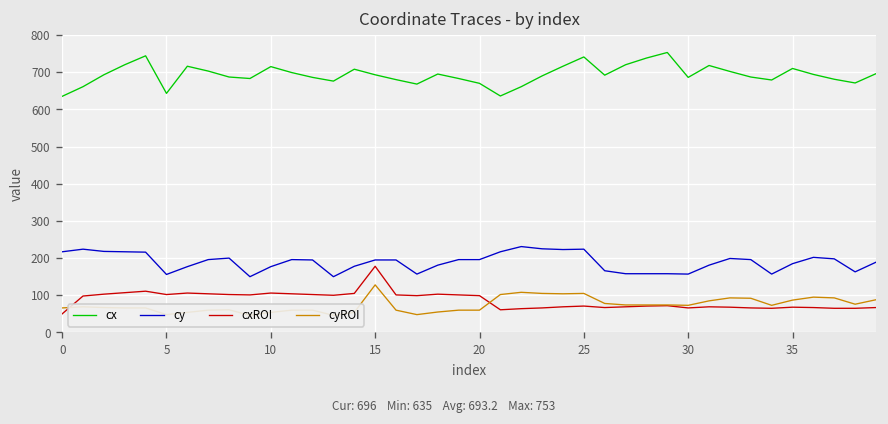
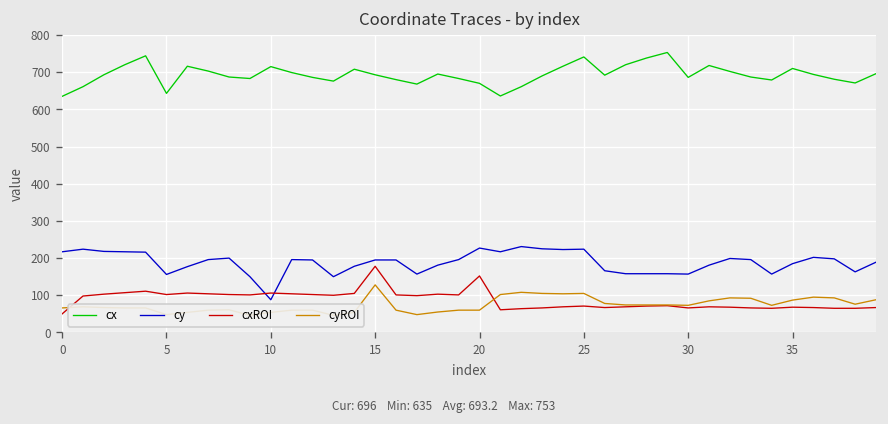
  {
    "cx": {
      "0": 640,
      "5": 640,
      "10": 720,
      "15": 690,
      "20": 670,
      "25": 740,
      "30": 690,
      "35": 710
    },
    "cy": {
      "0": 220,
      "5": 160,
-     "10": 180,
+     "10": 90,
      "15": 200,
-     "20": 200,
+     "20": 230,
      "25": 220,
      "30": 160,
      "35": 190
    },
    "cxROI": {
      "0": 50,
      "5": 100,
      "10": 110,
      "15": 180,
-     "20": 100,
+     "20": 150,
      "25": 70,
      "35": 70
    },
    "cyROI": {
      "0": 70,
      "15": 130,
      "20": 60,
      "25": 110,
      "35": 90
    }
  }
